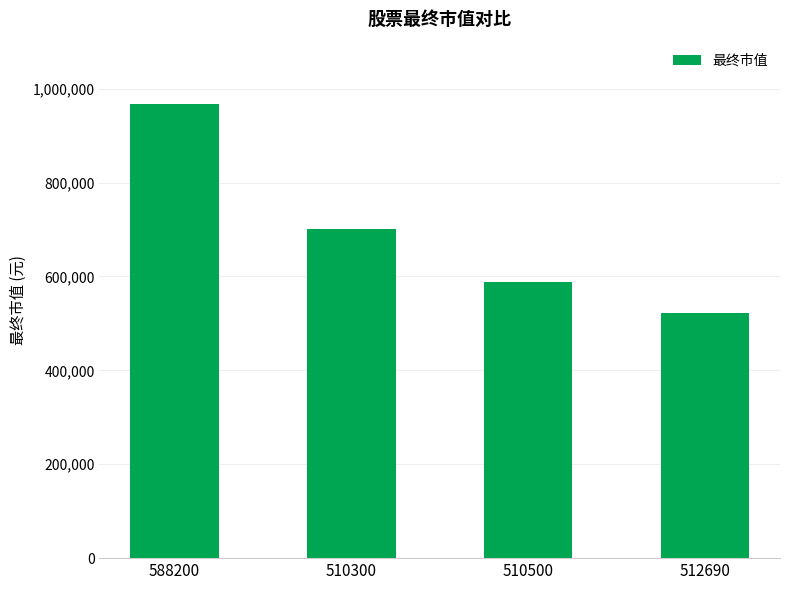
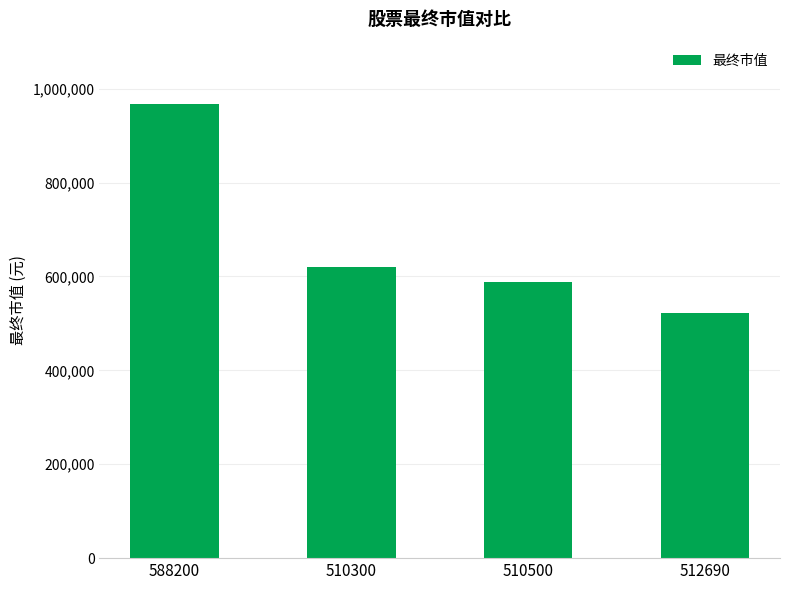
  {
    "588200": "970,000",
-   "510300": "700,000",
+   "510300": "620,000",
    "510500": "590,000",
    "512690": "520,000"
  }
